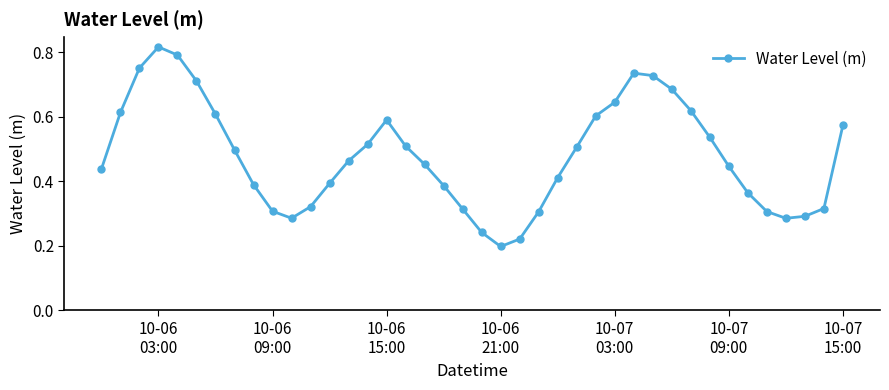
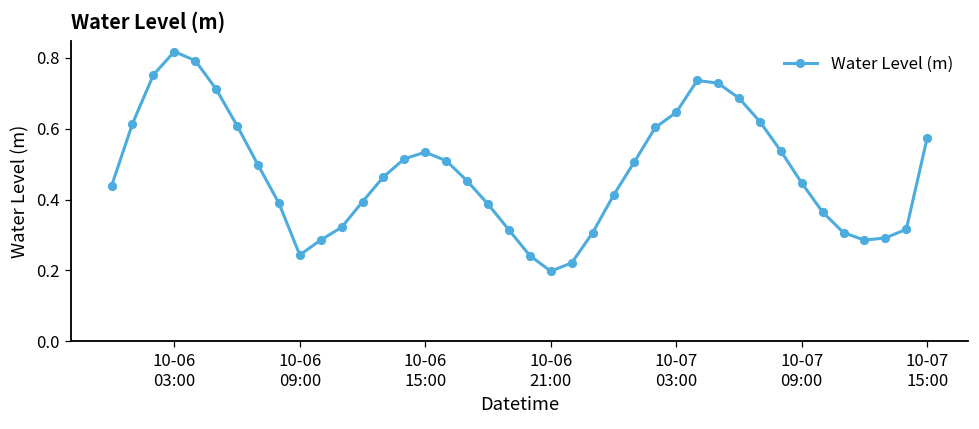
  {
    "10-06 03:00": 0.82,
-   "10-06 09:00": 0.31,
-   "10-06 15:00": 0.59,
+   "10-06 09:00": 0.24,
+   "10-06 15:00": 0.53,
    "10-06 21:00": 0.20,
    "10-07 03:00": 0.65,
    "10-07 09:00": 0.45,
    "10-07 15:00": 0.57
  }
